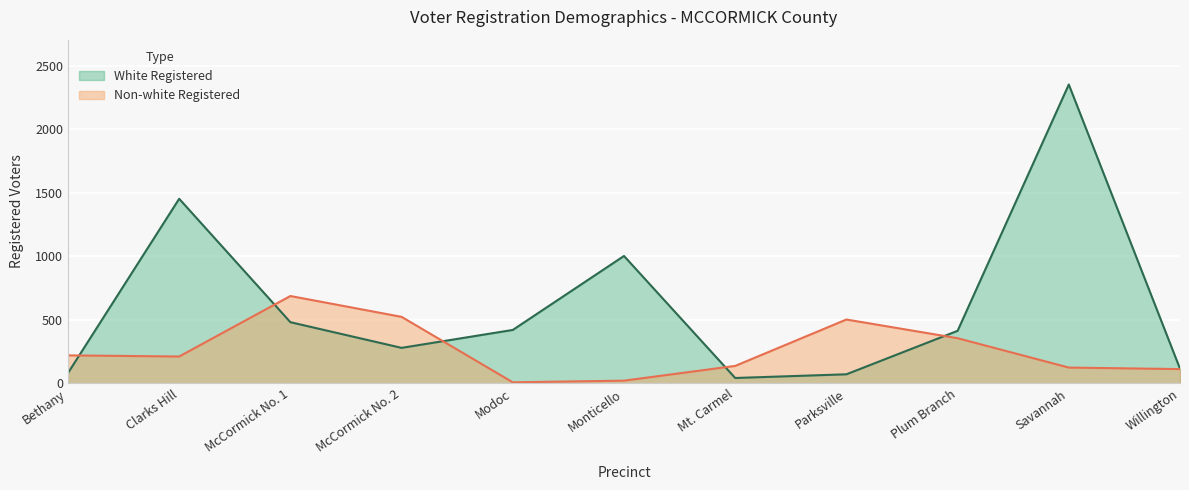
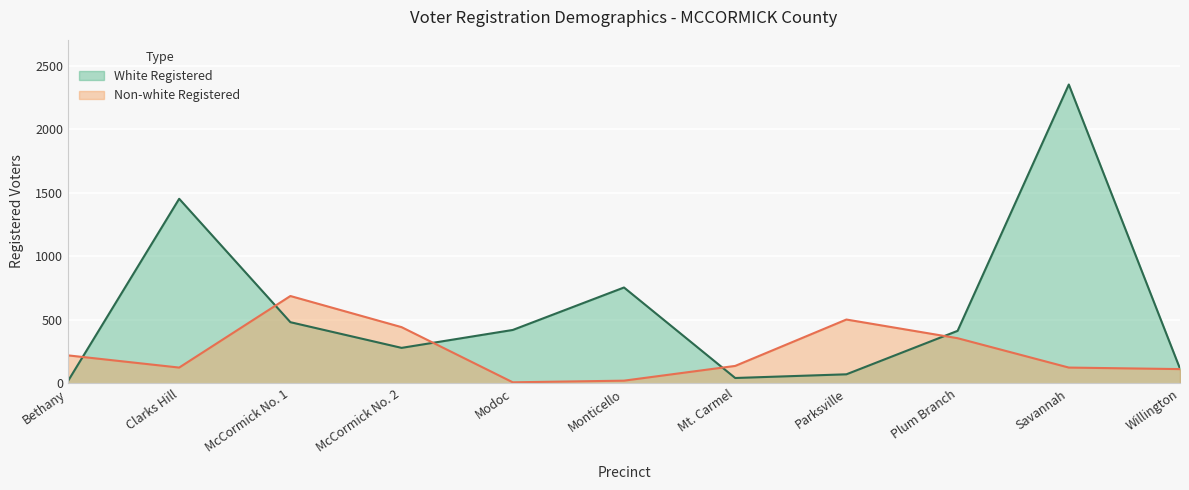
  {
    "White Registered": {
-     "Bethany": 80,
+     "Bethany": 20,
      "Clarks Hill": 1450,
      "McCormick No. 1": 480,
      "McCormick No. 2": 280,
      "Modoc": 420,
-     "Monticello": 1000,
+     "Monticello": 760,
      "Mt. Carmel": 40,
      "Parksville": 70,
      "Plum Branch": 410,
      "Savannah": 2350
    },
    "Non-white Registered": {
      "Bethany": 220,
-     "Clarks Hill": 210,
+     "Clarks Hill": 130,
      "McCormick No. 1": 690,
-     "McCormick No. 2": 520,
+     "McCormick No. 2": 440,
      "Modoc": 10,
      "Monticello": 20,
      "Mt. Carmel": 140,
      "Parksville": 500,
      "Plum Branch": 360,
      "Savannah": 130
    }
  }
